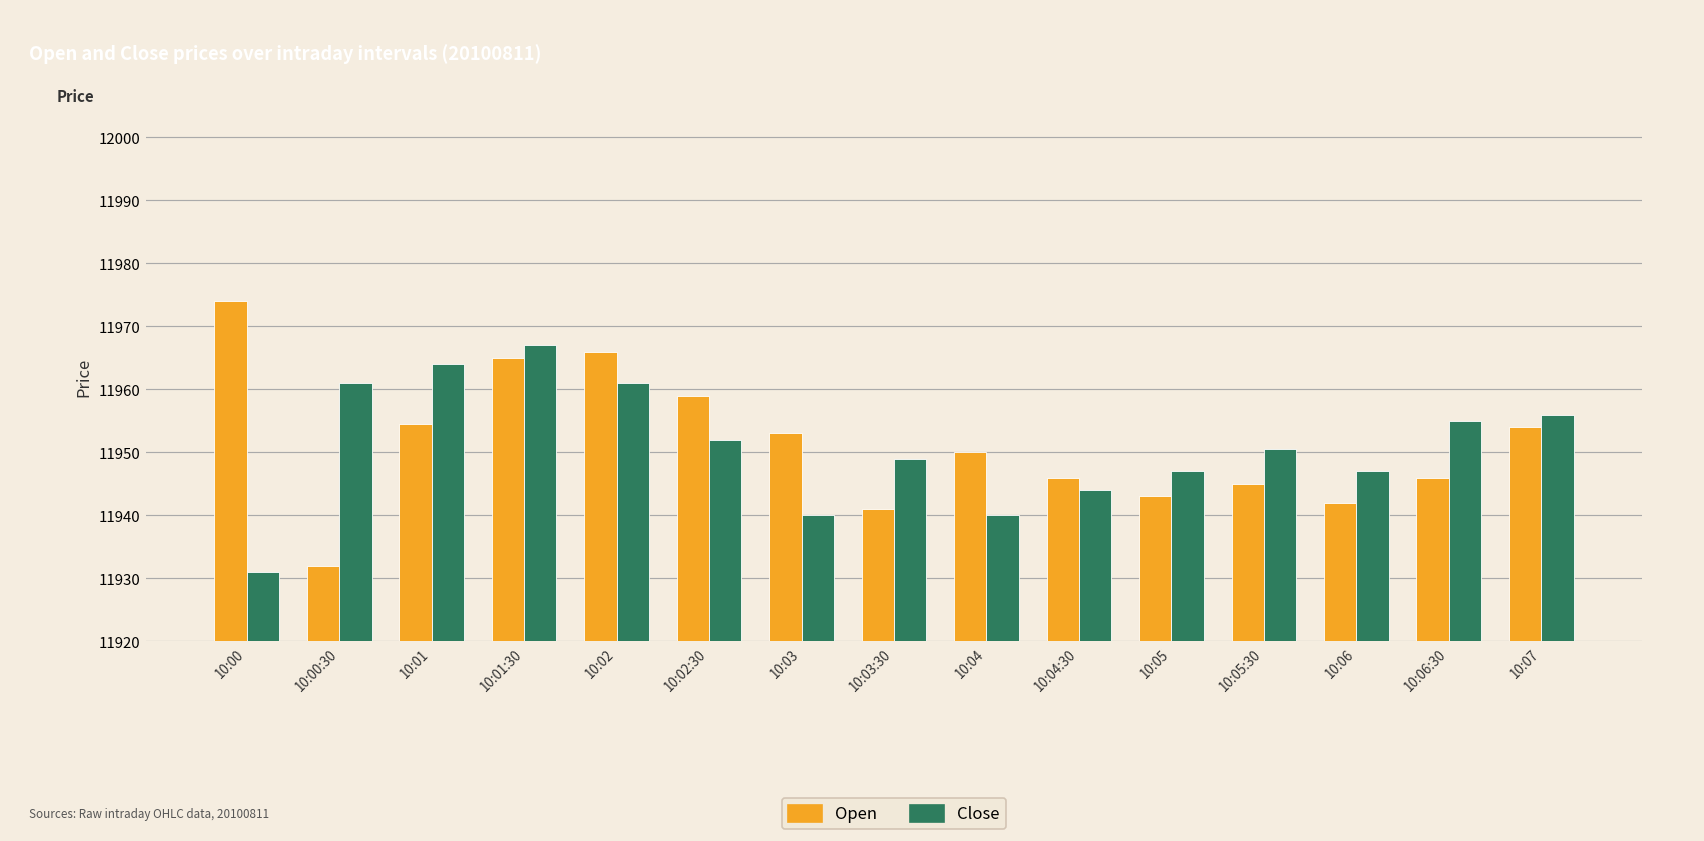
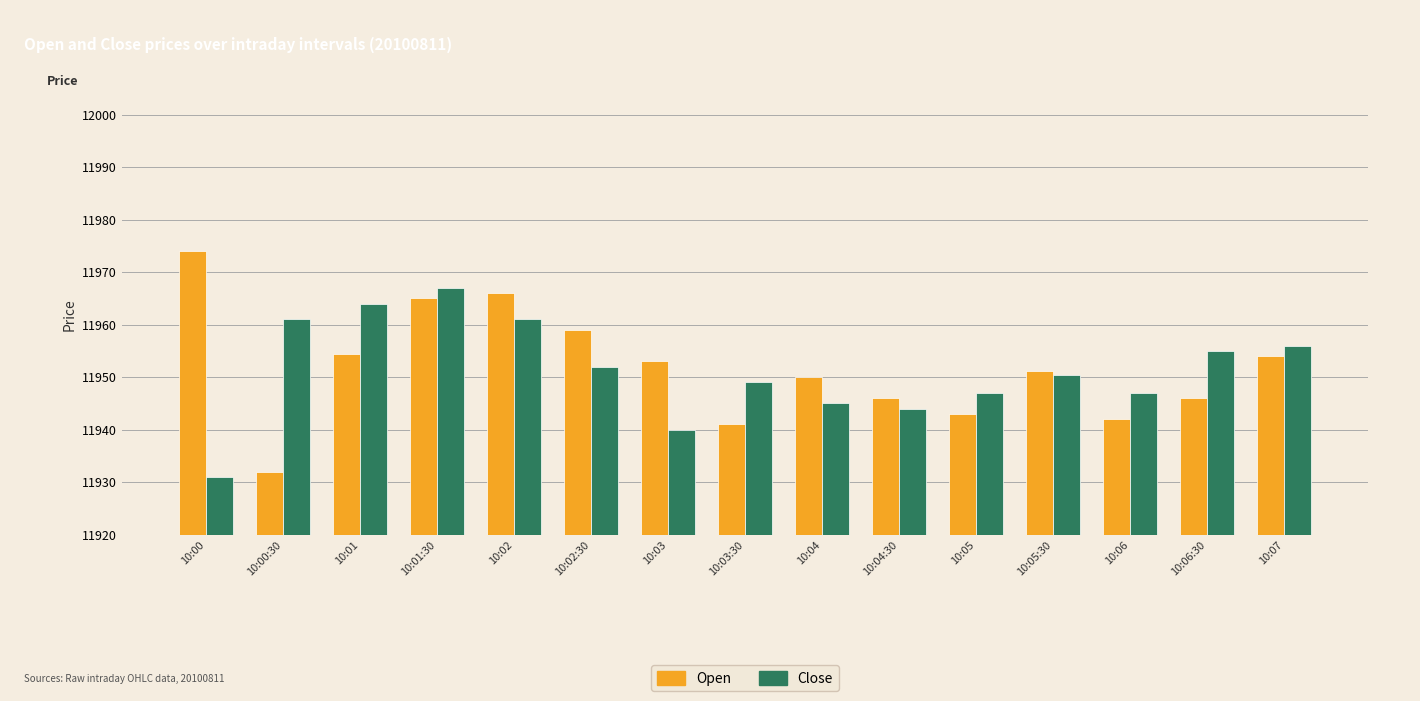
  {
    "Open": {
      "10:00": 11974,
      "10:00:30": 11932,
      "10:01": 11955,
      "10:01:30": 11965,
      "10:02": 11966,
      "10:02:30": 11959,
      "10:03": 11953,
      "10:03:30": 11941,
      "10:04": 11950,
      "10:04:30": 11946,
      "10:05": 11943,
-     "10:05:30": 11945,
+     "10:05:30": 11951,
      "10:06": 11942,
      "10:06:30": 11946,
      "10:07": 11954
    },
    "Close": {
      "10:00": 11931,
      "10:00:30": 11961,
      "10:01": 11964,
      "10:01:30": 11967,
      "10:02": 11961,
      "10:02:30": 11952,
      "10:03": 11940,
      "10:03:30": 11949,
-     "10:04": 11940,
+     "10:04": 11945,
      "10:04:30": 11944,
      "10:05": 11947,
      "10:05:30": 11951,
      "10:06": 11947,
      "10:06:30": 11955,
      "10:07": 11956
    }
  }
